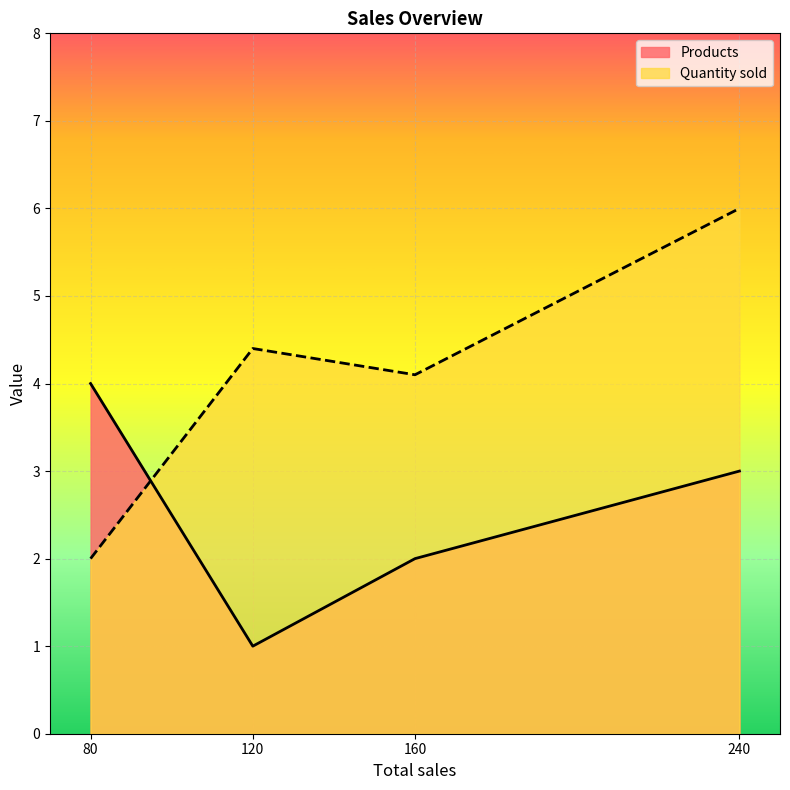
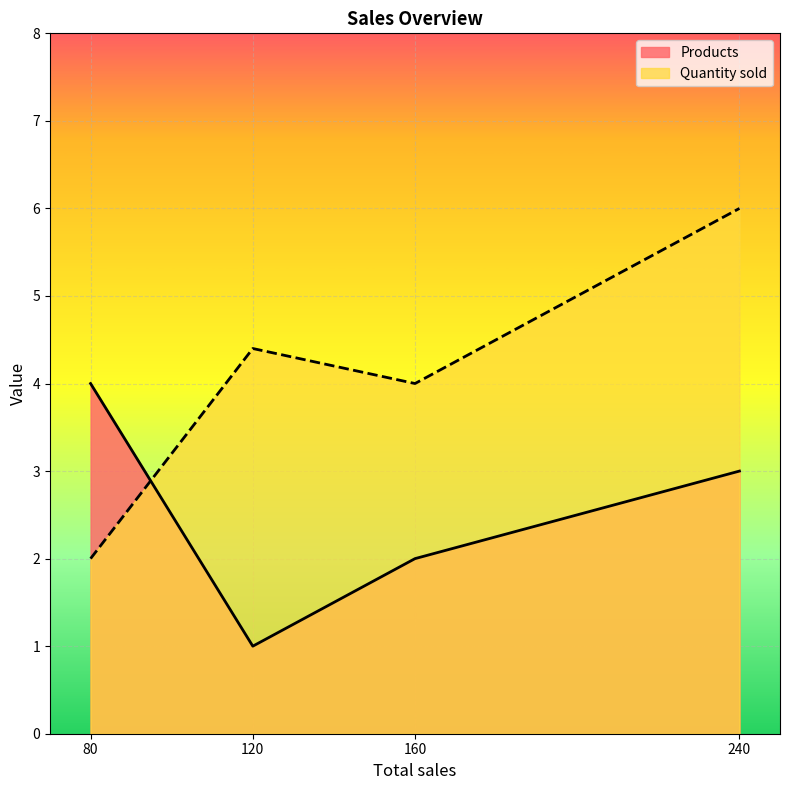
  {
    "Products": {
      "80": 4.0,
      "120": 1.0,
      "160": 2.0,
      "240": 3.0
    },
    "Quantity sold": {
      "80": 2.0,
      "120": 4.4,
-     "160": 4.1,
+     "160": 4.0,
      "240": 6.0
    }
  }
